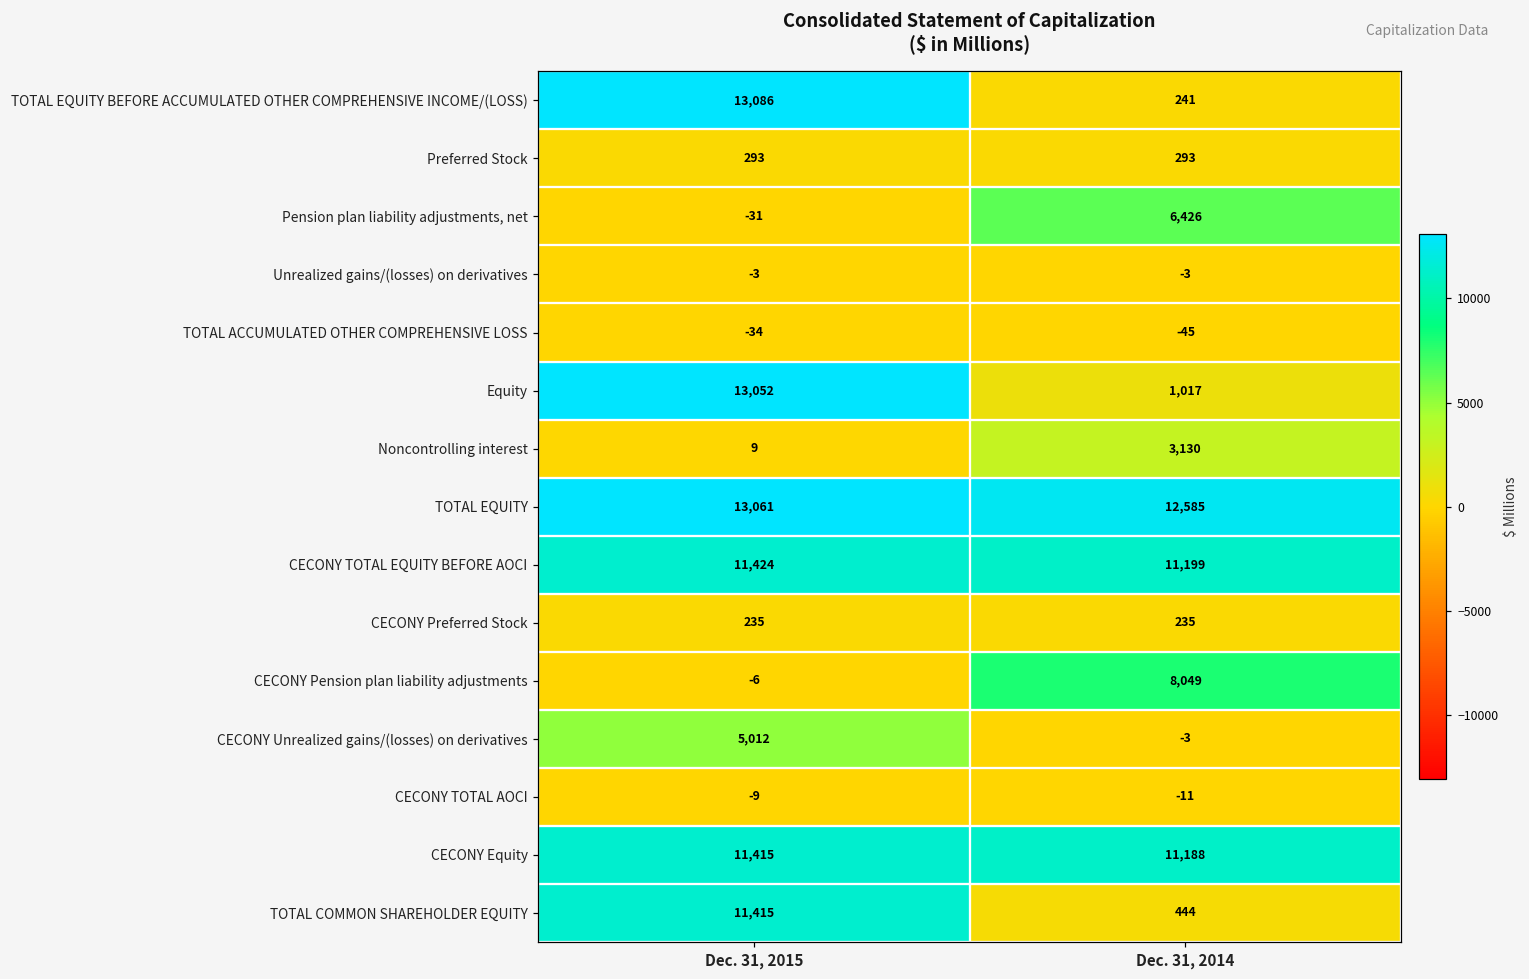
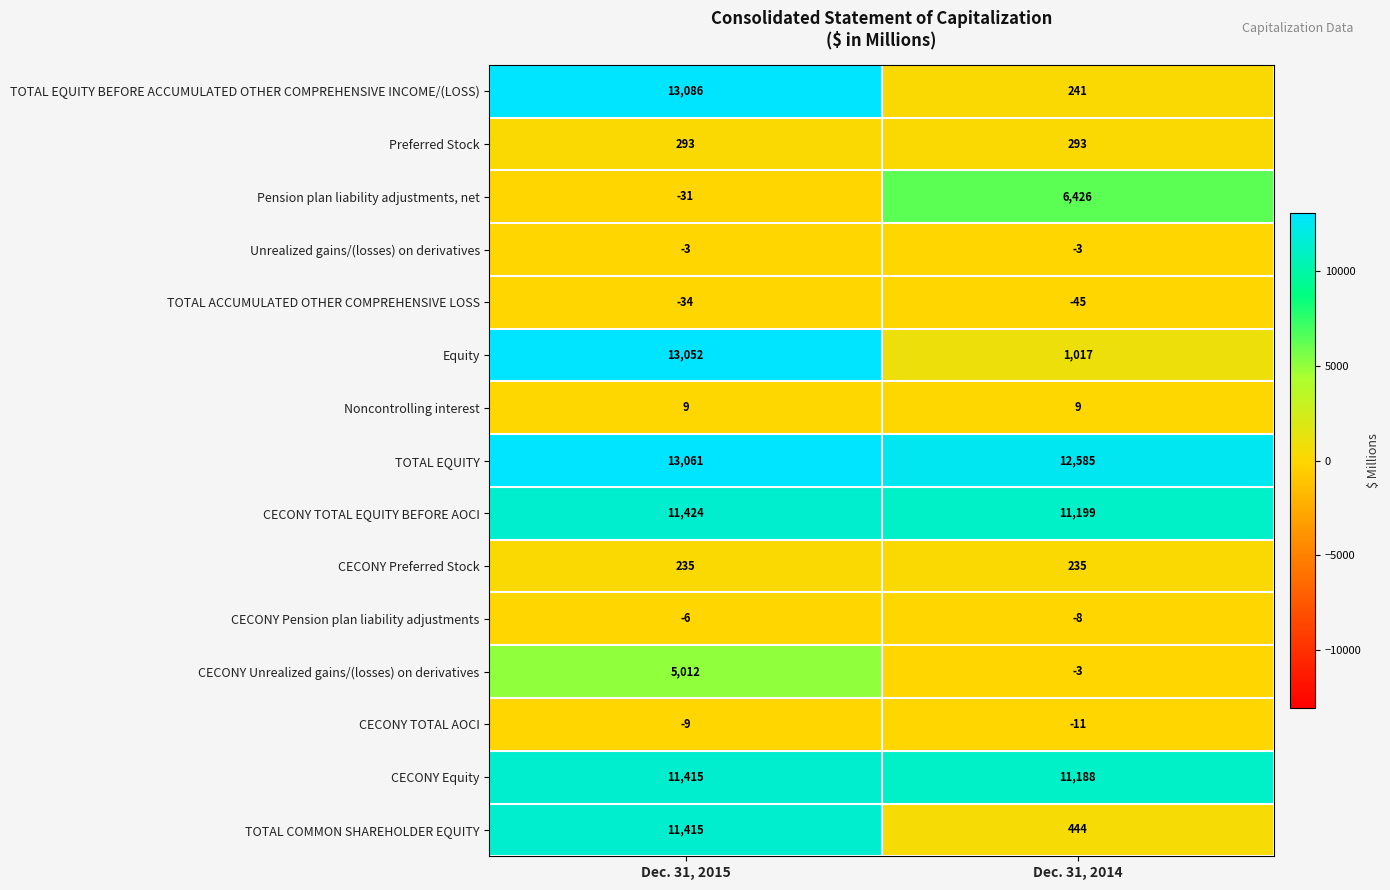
  {
    "TOTAL EQUITY BEFORE ACCUMULATED OTHER COMPREHENSIVE INCOME/(LOSS)": {
      "Dec. 31, 2015": "13,086",
      "Dec. 31, 2014": "241"
    },
    "Preferred Stock": {
      "Dec. 31, 2015": "293",
      "Dec. 31, 2014": "293"
    },
    "Pension plan liability adjustments, net": {
      "Dec. 31, 2015": "-31",
      "Dec. 31, 2014": "6,426"
    },
    "Unrealized gains/(losses) on derivatives": {
      "Dec. 31, 2015": "-3",
      "Dec. 31, 2014": "-3"
    },
    "TOTAL ACCUMULATED OTHER COMPREHENSIVE LOSS": {
      "Dec. 31, 2015": "-34",
      "Dec. 31, 2014": "-45"
    },
    "Equity": {
      "Dec. 31, 2015": "13,052",
      "Dec. 31, 2014": "1,017"
    },
    "Noncontrolling interest": {
      "Dec. 31, 2015": "9",
-     "Dec. 31, 2014": "3,130"
+     "Dec. 31, 2014": "9"
    },
    "TOTAL EQUITY": {
      "Dec. 31, 2015": "13,061",
      "Dec. 31, 2014": "12,585"
    },
    "CECONY TOTAL EQUITY BEFORE AOCI": {
      "Dec. 31, 2015": "11,424",
      "Dec. 31, 2014": "11,199"
    },
    "CECONY Preferred Stock": {
      "Dec. 31, 2015": "235",
      "Dec. 31, 2014": "235"
    },
    "CECONY Pension plan liability adjustments": {
      "Dec. 31, 2015": "-6",
-     "Dec. 31, 2014": "8,049"
+     "Dec. 31, 2014": "-8"
    },
    "CECONY Unrealized gains/(losses) on derivatives": {
      "Dec. 31, 2015": "5,012",
      "Dec. 31, 2014": "-3"
    },
    "CECONY TOTAL AOCI": {
      "Dec. 31, 2015": "-9",
      "Dec. 31, 2014": "-11"
    },
    "CECONY Equity": {
      "Dec. 31, 2015": "11,415",
      "Dec. 31, 2014": "11,188"
    },
    "TOTAL COMMON SHAREHOLDER EQUITY": {
      "Dec. 31, 2015": "11,415",
      "Dec. 31, 2014": "444"
    }
  }
